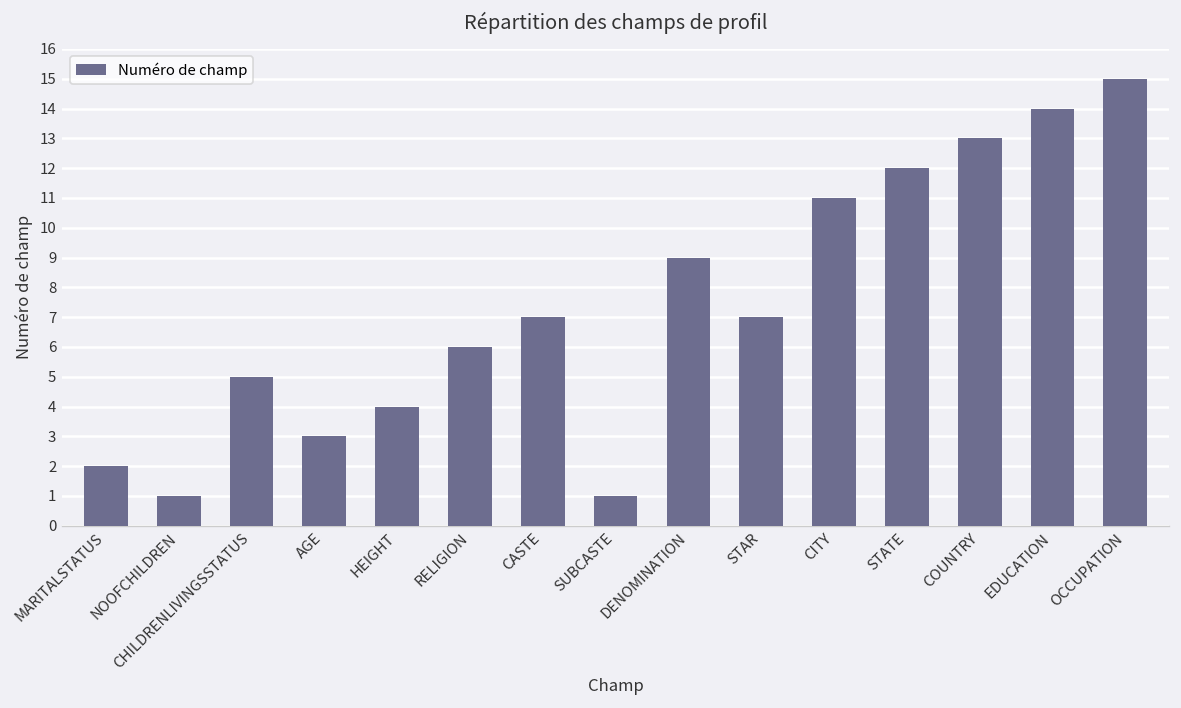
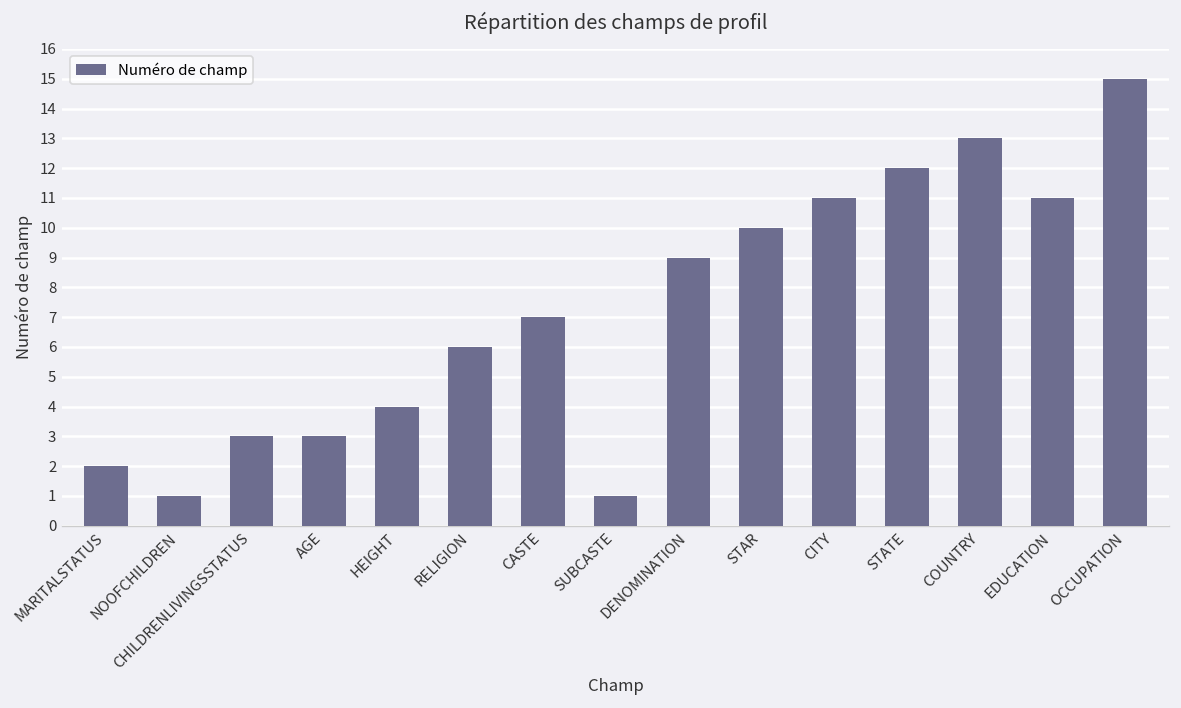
  {
    "MARITALSTATUS": 2,
    "NOOFCHILDREN": 1,
-   "CHILDRENLIVINGSSTATUS": 5,
+   "CHILDRENLIVINGSSTATUS": 3,
    "AGE": 3,
    "HEIGHT": 4,
    "RELIGION": 6,
    "CASTE": 7,
    "SUBCASTE": 1,
    "DENOMINATION": 9,
-   "STAR": 7,
+   "STAR": 10,
    "CITY": 11,
    "STATE": 12,
    "COUNTRY": 13,
-   "EDUCATION": 14,
+   "EDUCATION": 11,
    "OCCUPATION": 15
  }
